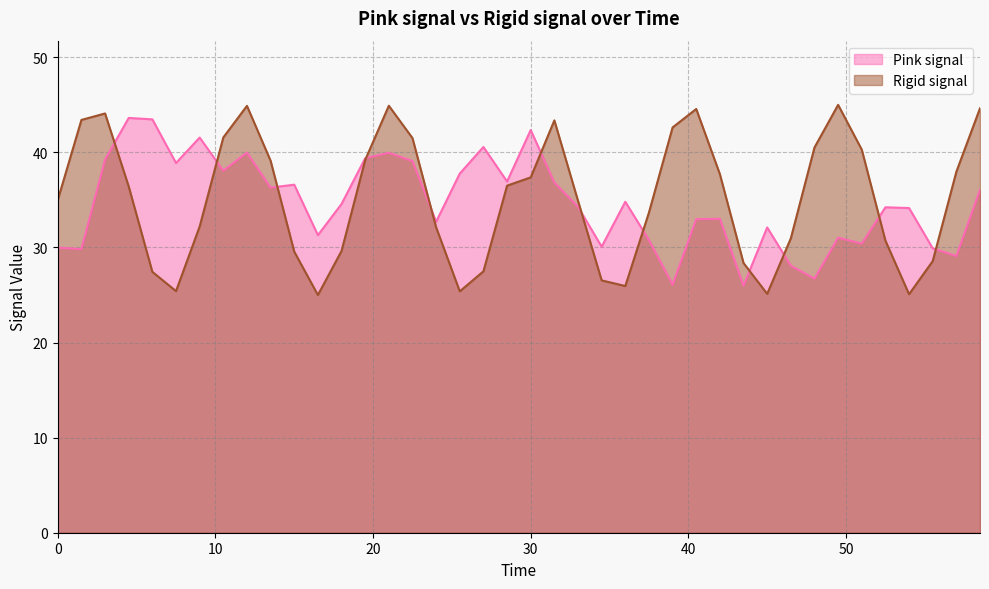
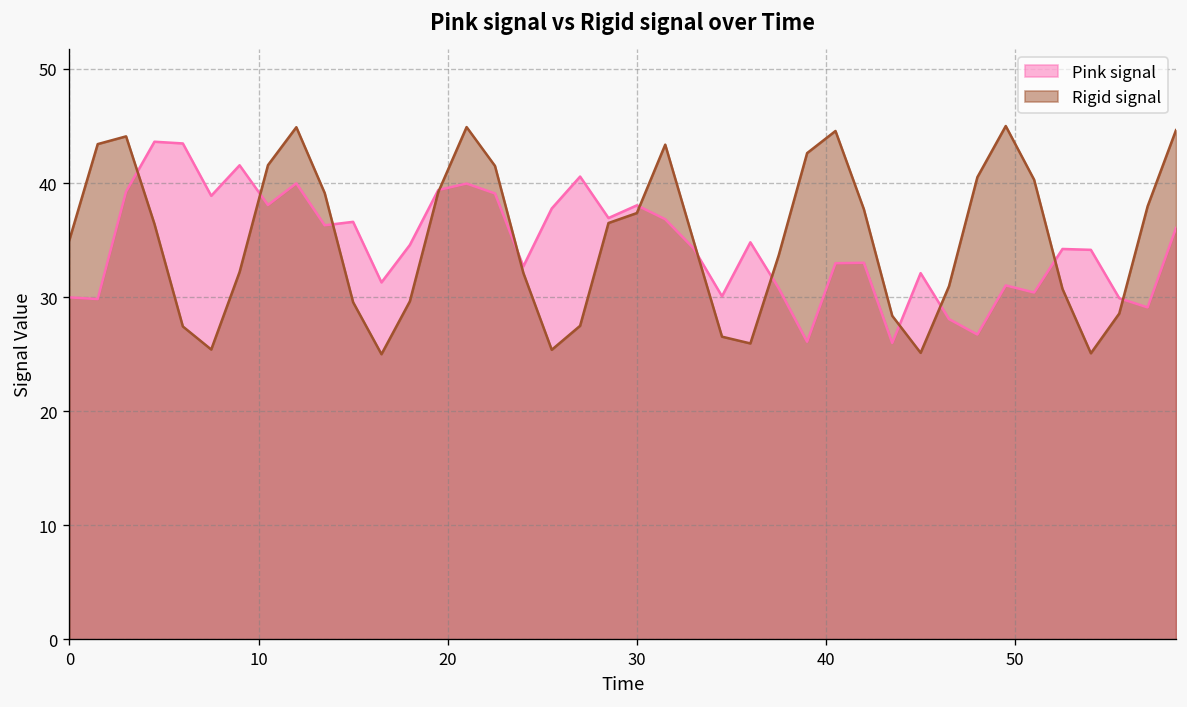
  {
    "Pink signal": {
      "0": 30,
-     "30": 42
+     "30": 38
    },
    "Rigid signal": {
      "0": 35,
      "30": 37
    }
  }
